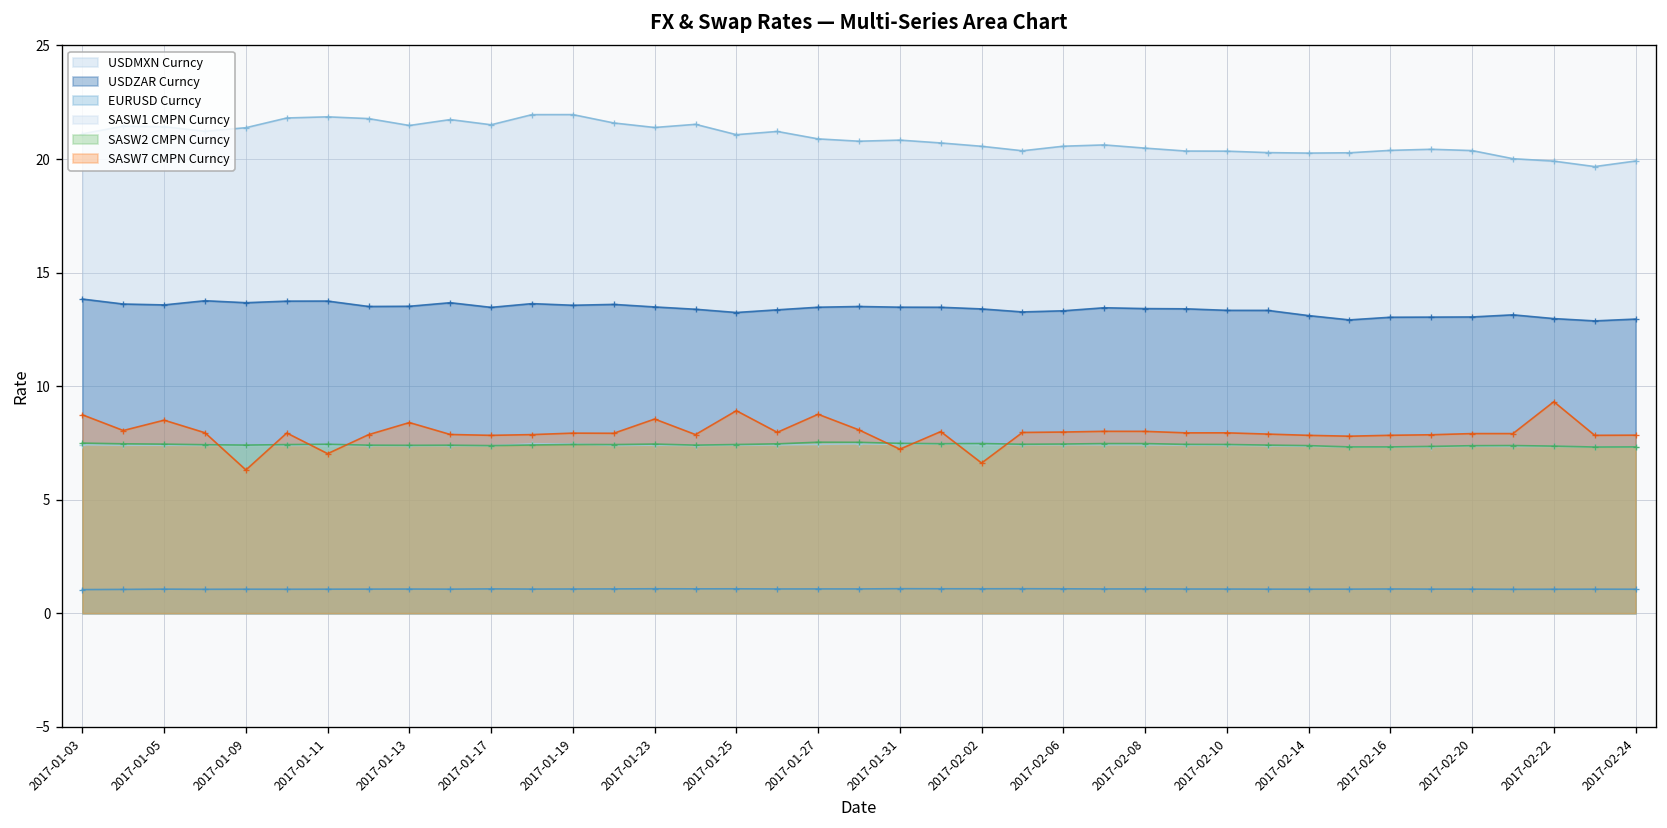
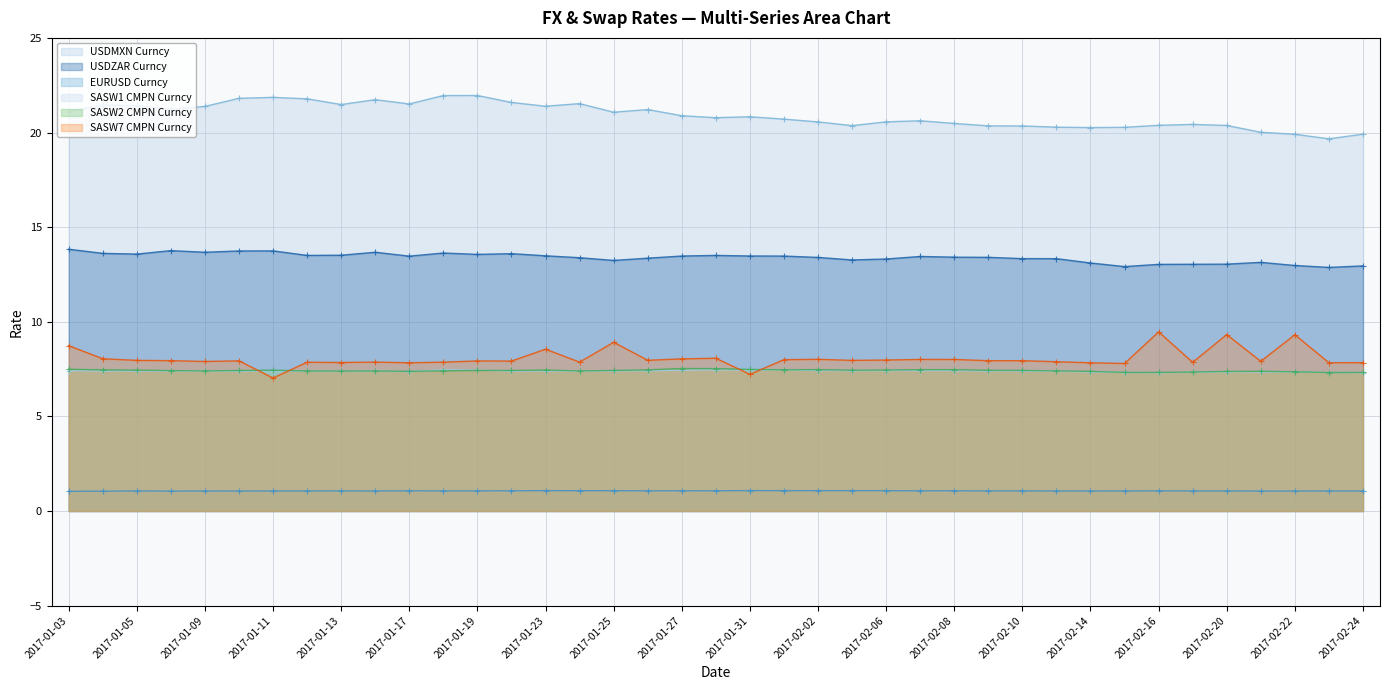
  {
    "SASW7 CMPN Curncy": {
      "2017-01-03": 8.7,
-     "2017-01-05": 8.5,
-     "2017-01-09": 6.3,
+     "2017-01-05": 8.0,
+     "2017-01-09": 7.9,
      "2017-01-11": 7.0,
-     "2017-01-13": 8.4,
+     "2017-01-13": 7.8,
      "2017-01-17": 7.8,
      "2017-01-19": 7.9,
      "2017-01-23": 8.6,
      "2017-01-25": 8.9,
-     "2017-01-27": 8.8,
+     "2017-01-27": 8.0,
      "2017-01-31": 7.2,
-     "2017-02-02": 6.6,
+     "2017-02-02": 8.0,
      "2017-02-06": 8.0,
      "2017-02-08": 8.0,
      "2017-02-10": 7.9,
      "2017-02-14": 7.8,
-     "2017-02-16": 7.8,
-     "2017-02-20": 7.9,
+     "2017-02-16": 9.5,
+     "2017-02-20": 9.3,
      "2017-02-22": 9.3,
      "2017-02-24": 7.8
    }
  }
